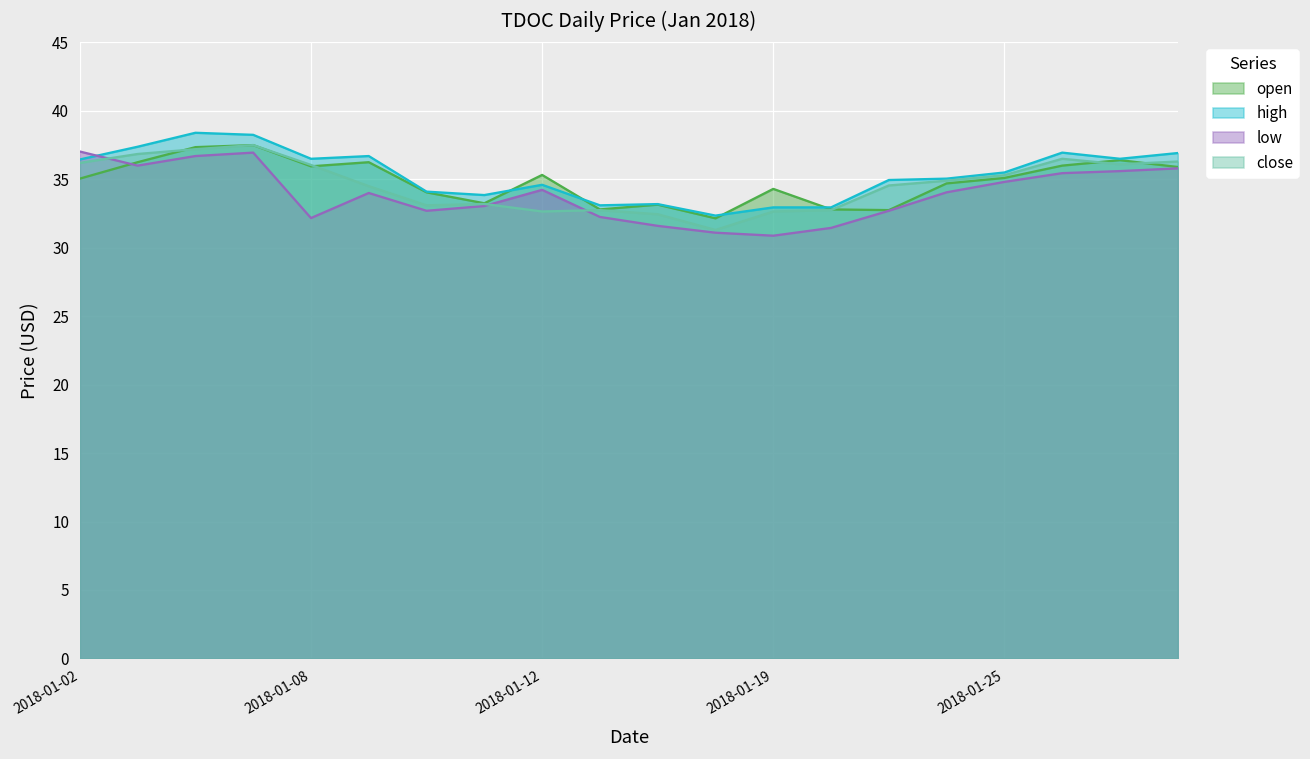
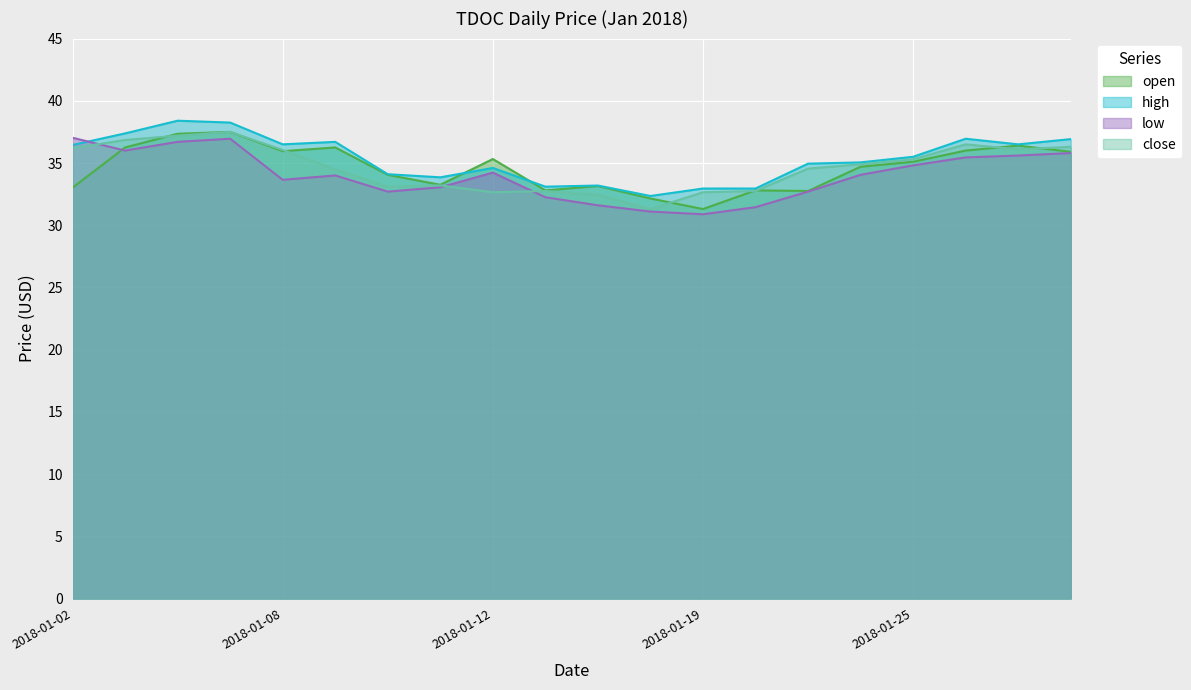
  {
    "open": {
-     "2018-01-02": 35.1,
+     "2018-01-02": 33.0,
      "2018-01-12": 35.3,
-     "2018-01-19": 34.3
+     "2018-01-19": 31.3
    },
    "low": {
      "2018-01-02": 37.0,
-     "2018-01-08": 32.2,
+     "2018-01-08": 33.7,
      "2018-01-12": 34.2,
      "2018-01-19": 30.9,
      "2018-01-25": 34.8
    }
  }
